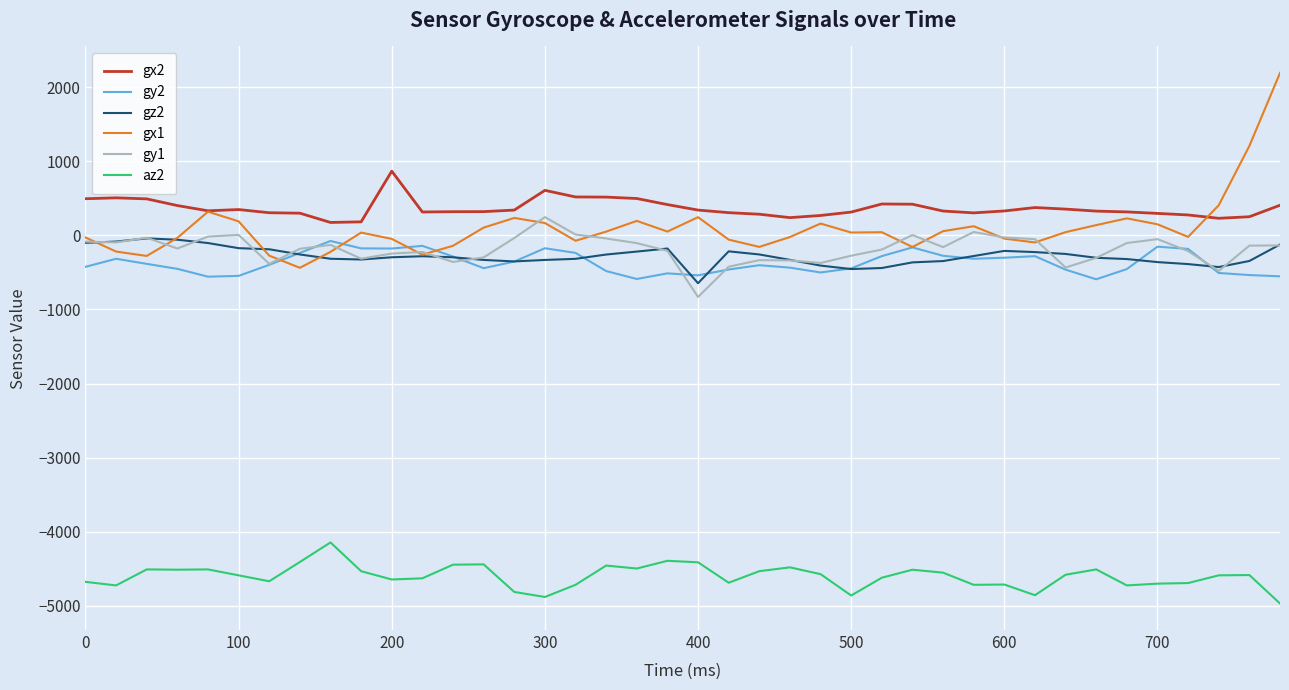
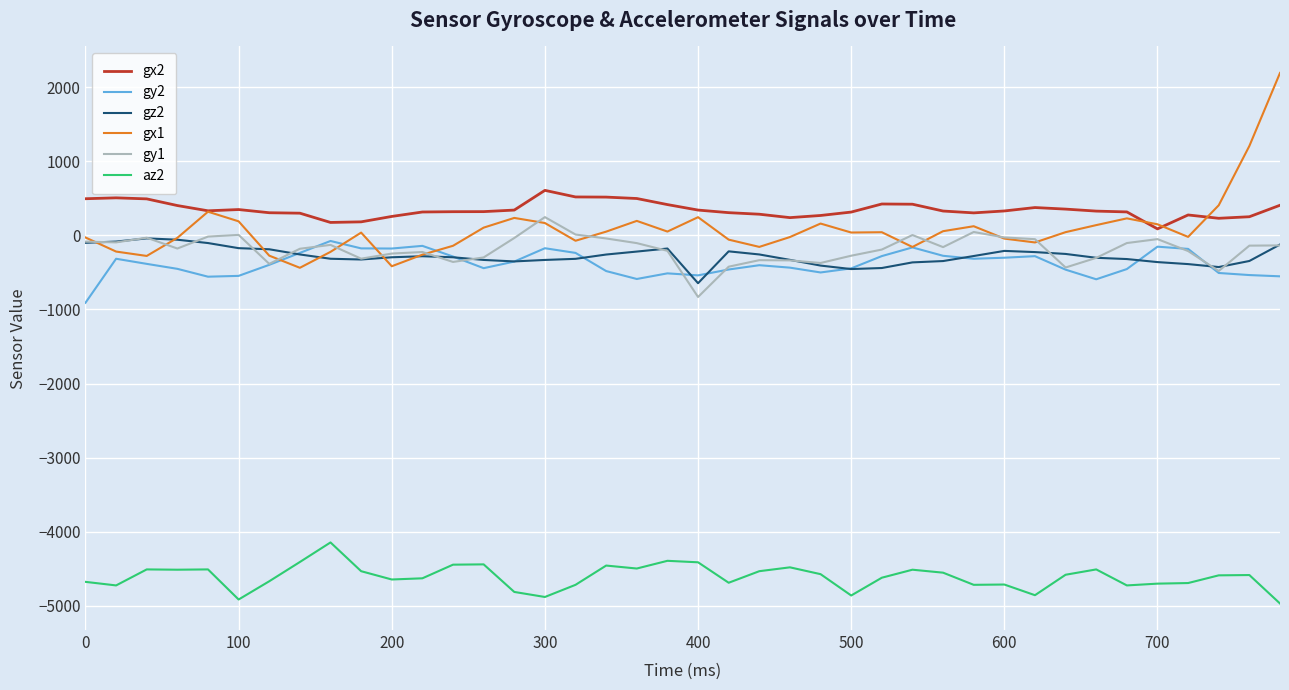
  {
    "gx2": {
      "0": 500,
      "100": 300,
-     "200": 900,
+     "200": 300,
      "300": 600,
      "400": 300,
      "500": 300,
      "600": 300,
-     "700": 300
+     "700": 100
    },
    "gy2": {
-     "0": -400,
+     "0": -900,
      "100": -500,
      "200": -200,
      "300": -200,
      "400": -500,
      "600": -300,
      "700": -200
    },
    "gz2": {
      "100": -200,
      "200": -300,
      "300": -300,
      "400": -600,
      "600": -200,
      "700": -400
    },
    "gx1": {
      "0": 0,
      "100": 200,
-     "200": 0,
+     "200": -400,
      "300": 200,
      "400": 200,
      "500": 0,
      "700": 100
    },
    "gy1": {
      "100": 0,
      "200": -200,
      "300": 200,
      "400": -800,
      "500": -300,
      "700": -100
    },
    "az2": {
      "0": -4700,
-     "100": -4600,
+     "100": -4900,
      "200": -4600,
      "300": -4900,
      "400": -4400,
      "500": -4900,
      "600": -4700,
      "700": -4700
    }
  }
